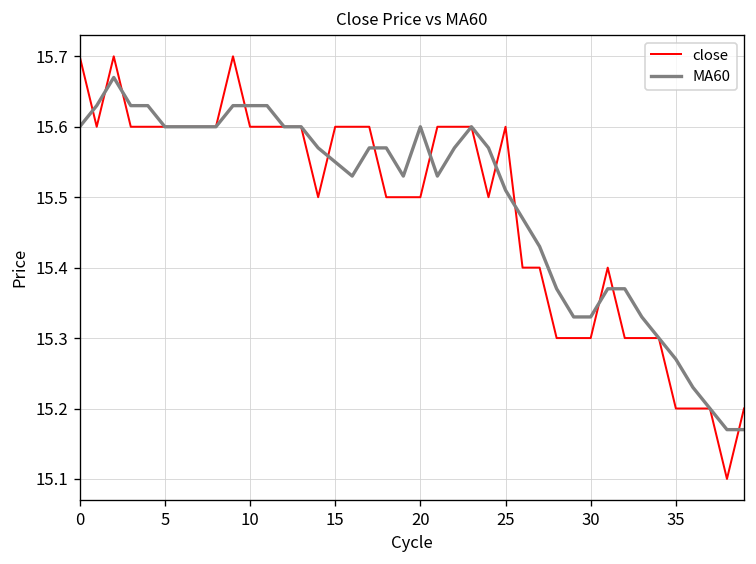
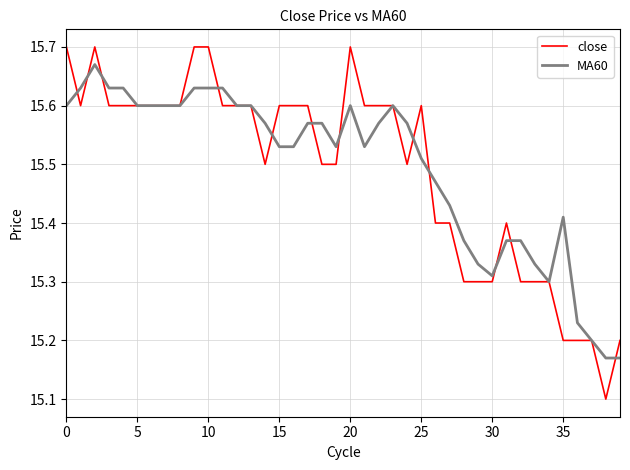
  {
    "close": {
      "0": 15.7,
-     "10": 15.6,
+     "10": 15.7,
      "15": 15.6,
-     "20": 15.5,
+     "20": 15.7,
      "25": 15.6,
      "30": 15.3,
      "35": 15.2
    },
    "MA60": {
      "0": 15.60,
      "10": 15.63,
-     "15": 15.55,
+     "15": 15.53,
      "20": 15.60,
      "25": 15.51,
-     "30": 15.33,
-     "35": 15.27
+     "30": 15.31,
+     "35": 15.41
    }
  }
